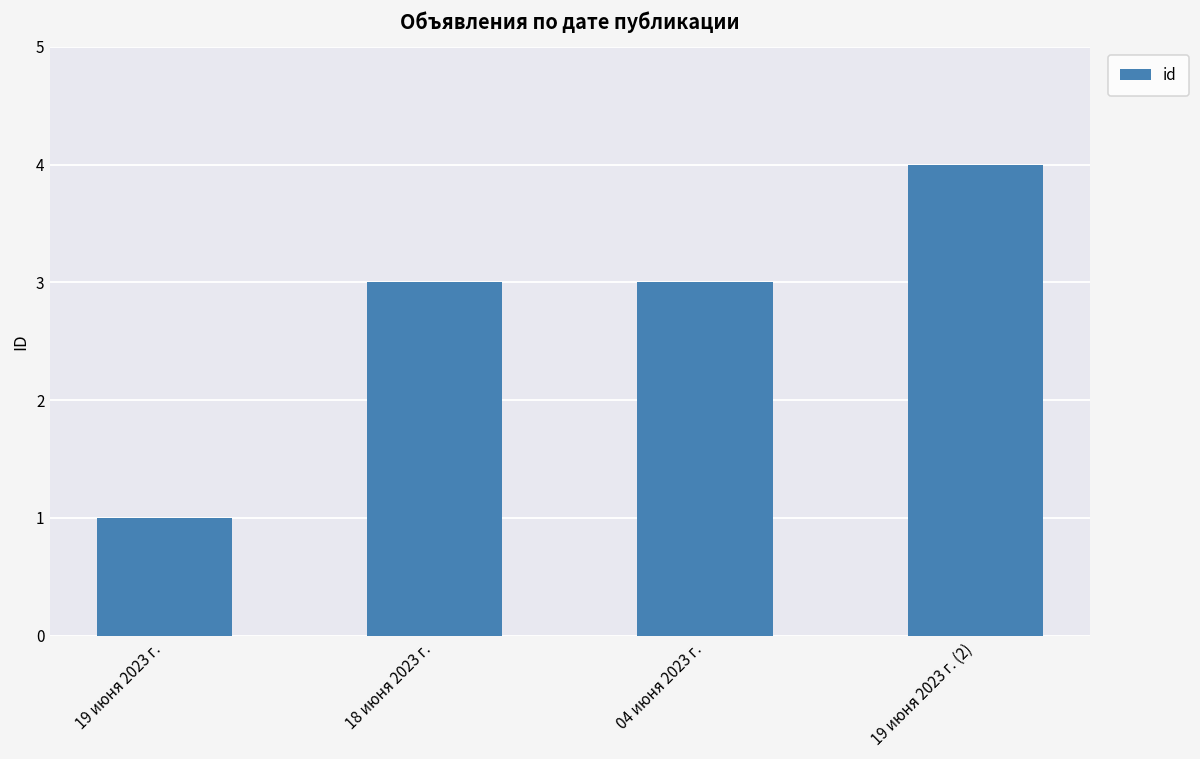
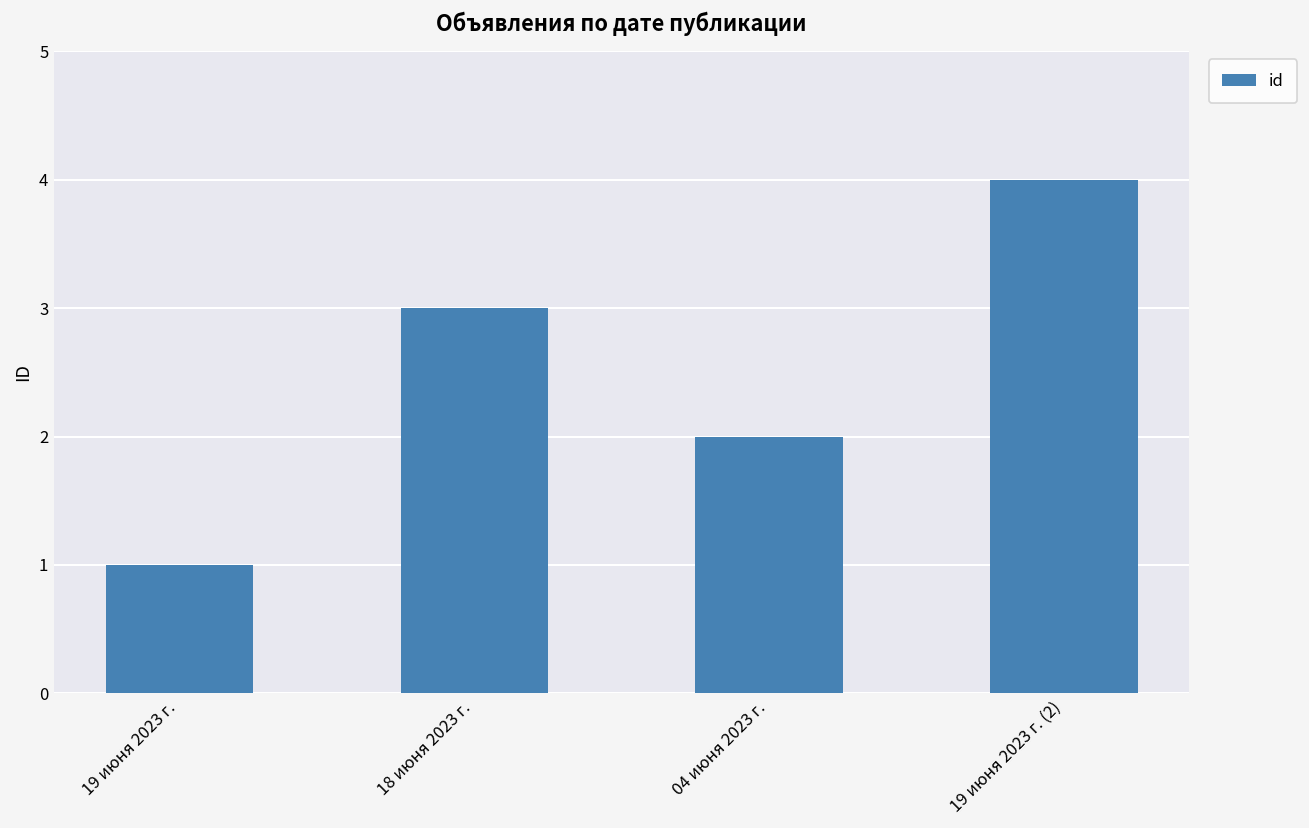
  {
    "19 июня 2023 г.": 1,
    "18 июня 2023 г.": 3,
-   "04 июня 2023 г.": 3,
+   "04 июня 2023 г.": 2,
    "19 июня 2023 г. (2)": 4
  }
